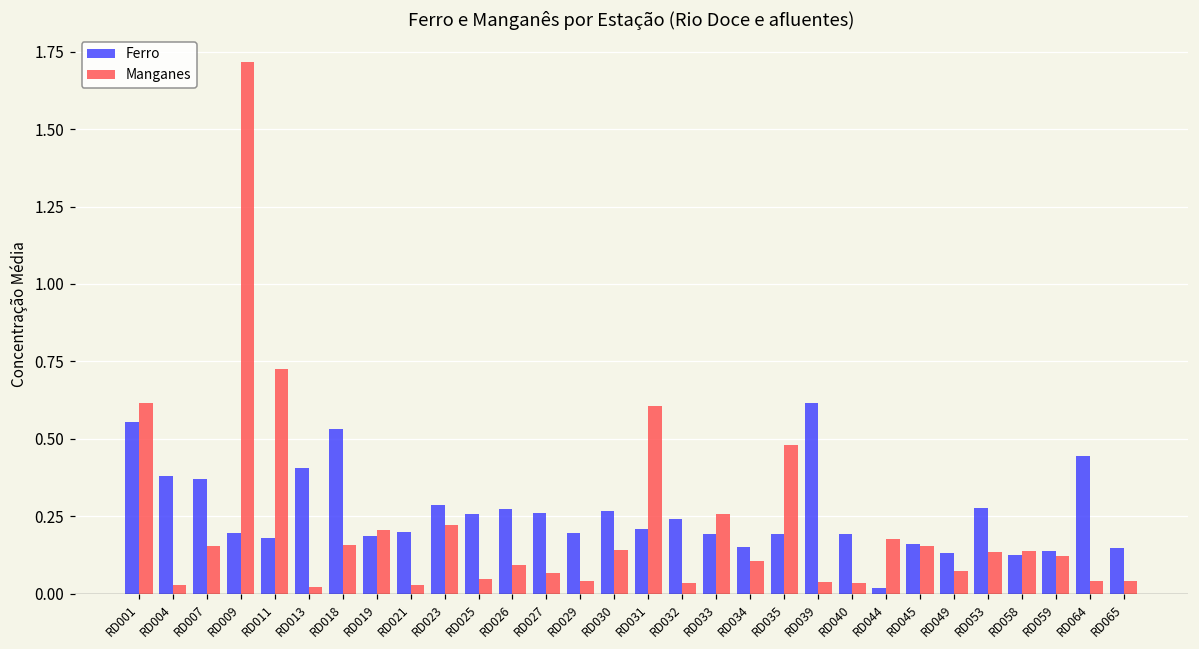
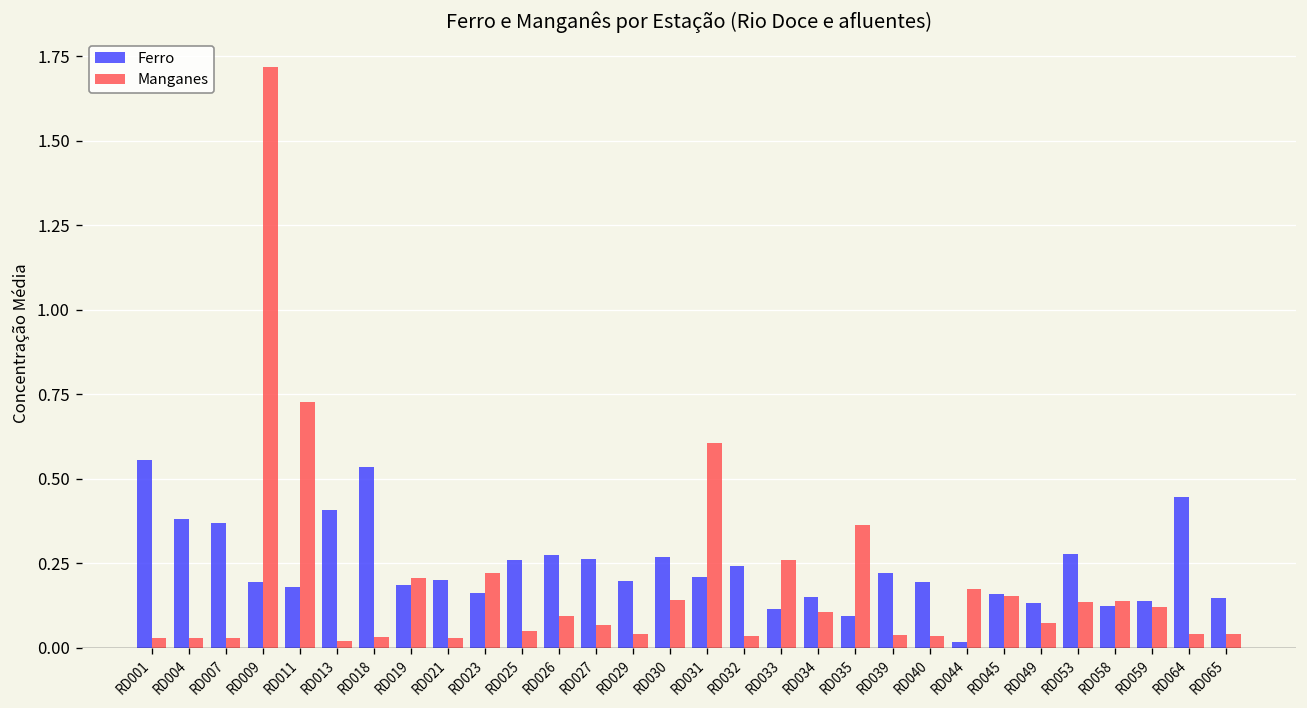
  {
    "Ferro": {
      "RD001": 0.55,
      "RD004": 0.38,
      "RD007": 0.37,
      "RD009": 0.19,
      "RD011": 0.18,
      "RD013": 0.41,
      "RD018": 0.53,
      "RD019": 0.19,
      "RD021": 0.20,
-     "RD023": 0.29,
+     "RD023": 0.16,
      "RD025": 0.26,
      "RD026": 0.27,
      "RD027": 0.26,
      "RD029": 0.20,
      "RD030": 0.27,
      "RD031": 0.21,
      "RD032": 0.24,
-     "RD033": 0.19,
+     "RD033": 0.11,
      "RD034": 0.15,
-     "RD035": 0.19,
-     "RD039": 0.62,
+     "RD035": 0.09,
+     "RD039": 0.22,
      "RD040": 0.19,
      "RD044": 0.02,
      "RD045": 0.16,
      "RD049": 0.13,
      "RD053": 0.28,
      "RD058": 0.12,
      "RD059": 0.14,
      "RD064": 0.45,
      "RD065": 0.15
    },
    "Manganes": {
-     "RD001": 0.62,
+     "RD001": 0.03,
      "RD004": 0.03,
-     "RD007": 0.15,
+     "RD007": 0.03,
      "RD009": 1.72,
      "RD011": 0.73,
      "RD013": 0.02,
-     "RD018": 0.16,
+     "RD018": 0.03,
      "RD019": 0.21,
      "RD021": 0.03,
      "RD023": 0.22,
      "RD025": 0.05,
      "RD026": 0.09,
      "RD027": 0.07,
      "RD029": 0.04,
      "RD030": 0.14,
      "RD031": 0.61,
      "RD032": 0.03,
      "RD033": 0.26,
      "RD034": 0.10,
-     "RD035": 0.48,
+     "RD035": 0.36,
      "RD039": 0.04,
      "RD040": 0.03,
      "RD044": 0.17,
      "RD045": 0.15,
      "RD049": 0.07,
      "RD053": 0.13,
      "RD058": 0.14,
      "RD059": 0.12,
      "RD064": 0.04,
      "RD065": 0.04
    }
  }
